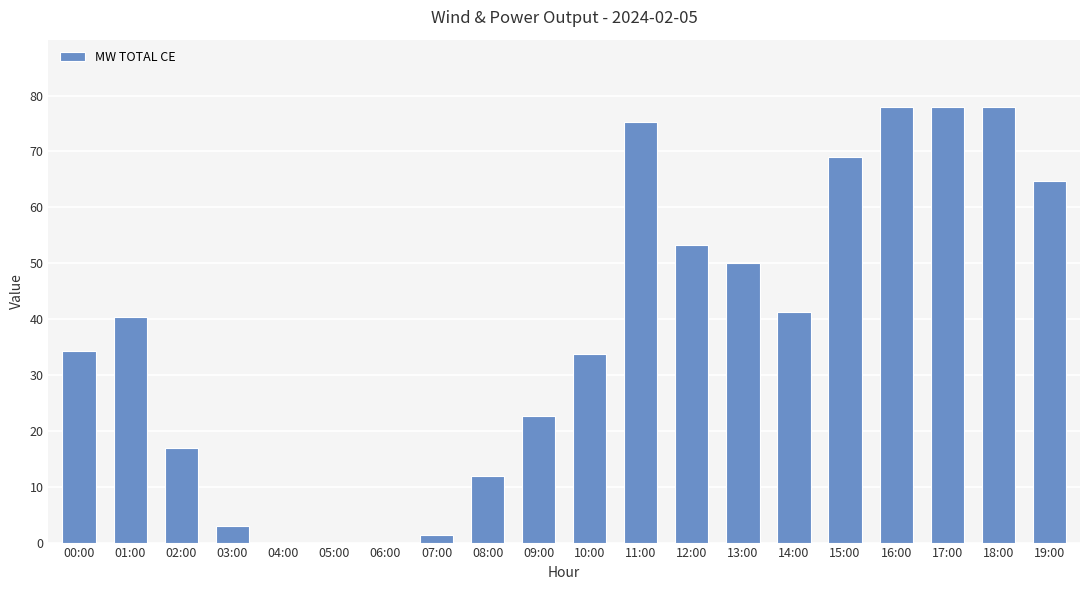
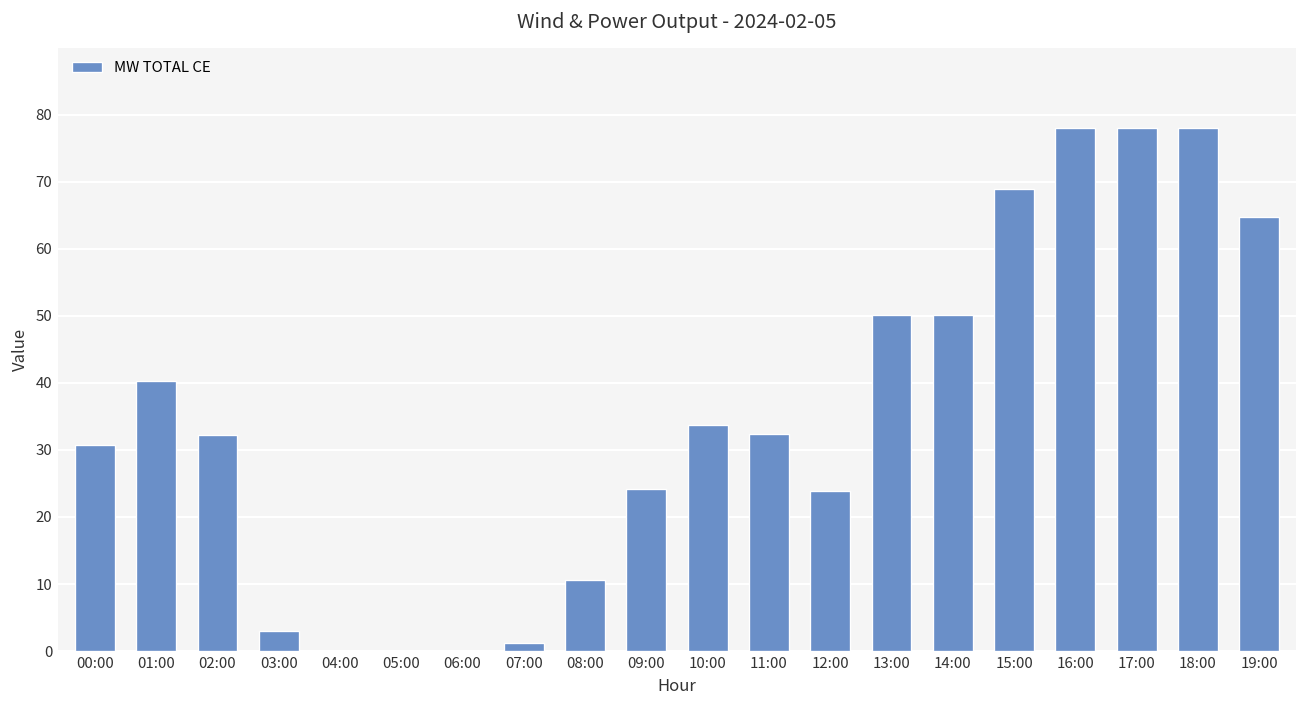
  {
-   "00:00": 34,
+   "00:00": 31,
    "01:00": 40,
-   "02:00": 17,
+   "02:00": 32,
    "03:00": 3,
    "04:00": 0,
    "05:00": 0,
    "06:00": 0,
    "07:00": 1,
-   "08:00": 12,
-   "09:00": 23,
+   "08:00": 11,
+   "09:00": 24,
    "10:00": 34,
-   "11:00": 75,
-   "12:00": 53,
+   "11:00": 32,
+   "12:00": 24,
    "13:00": 50,
-   "14:00": 41,
+   "14:00": 50,
    "15:00": 69,
    "16:00": 78,
    "17:00": 78,
    "18:00": 78,
    "19:00": 65
  }
